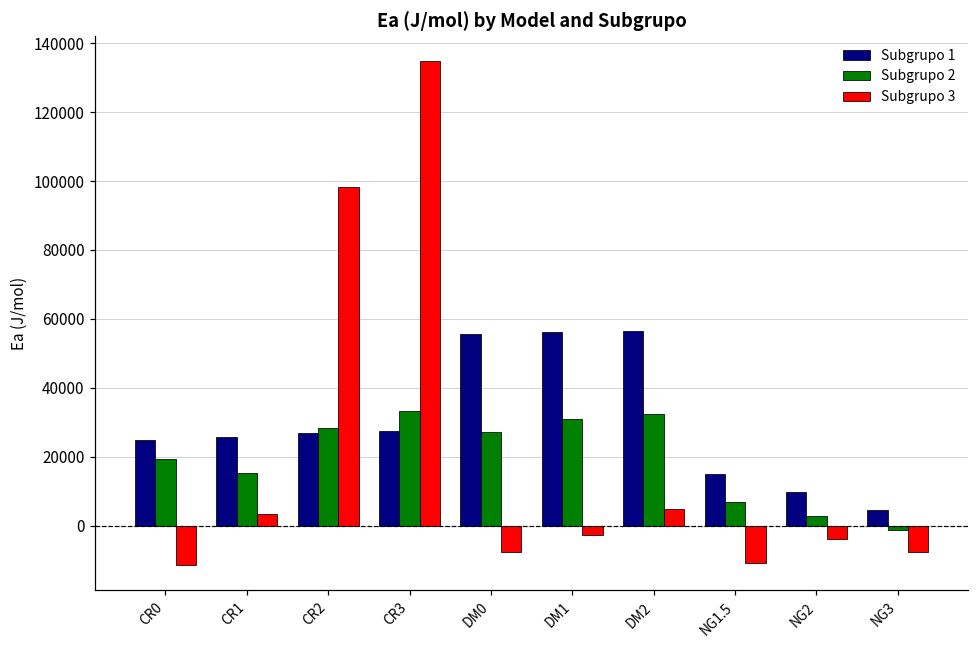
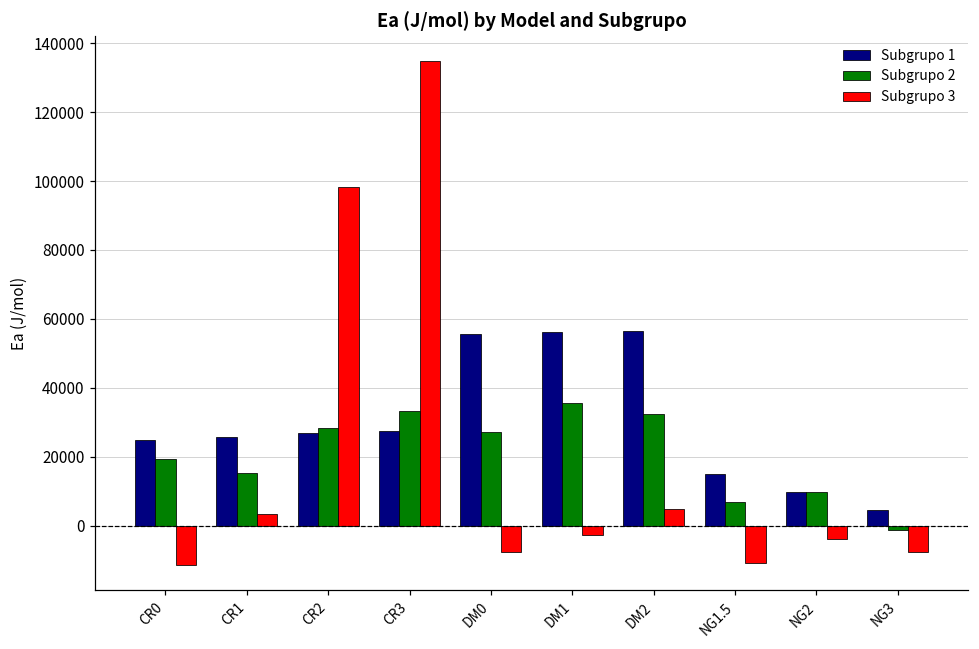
  {
    "Subgrupo 1": {
      "CR0": 25000,
      "CR1": 26000,
      "CR2": 27000,
      "CR3": 27000,
      "DM0": 56000,
      "DM1": 56000,
      "DM2": 56000,
      "NG1.5": 15000,
      "NG2": 10000,
      "NG3": 4000
    },
    "Subgrupo 2": {
      "CR0": 19000,
      "CR1": 15000,
      "CR2": 28000,
      "CR3": 33000,
      "DM0": 27000,
-     "DM1": 31000,
+     "DM1": 36000,
      "DM2": 32000,
      "NG1.5": 7000,
-     "NG2": 3000,
+     "NG2": 10000,
      "NG3": -1000
    },
    "Subgrupo 3": {
      "CR0": -11000,
      "CR1": 3000,
      "CR2": 98000,
      "CR3": 135000,
      "DM0": -8000,
      "DM1": -3000,
      "DM2": 5000,
      "NG1.5": -11000,
      "NG2": -4000,
      "NG3": -8000
    }
  }
